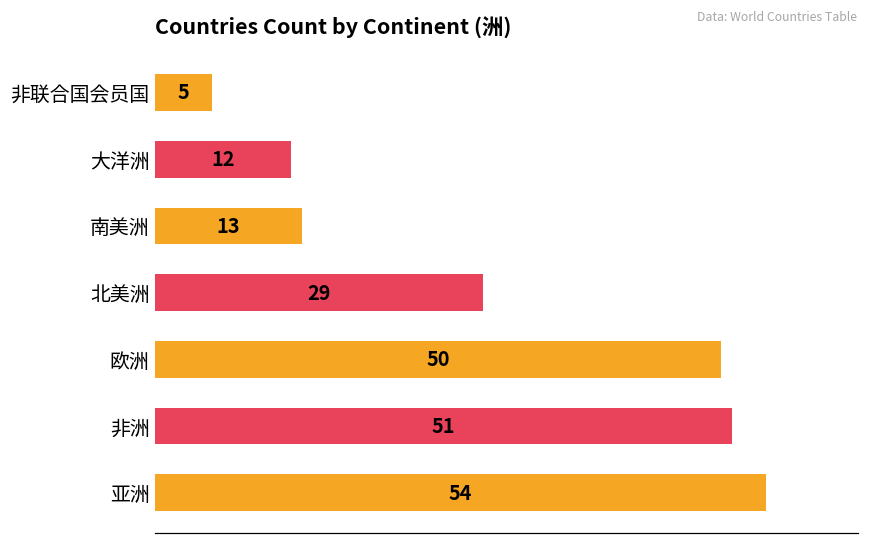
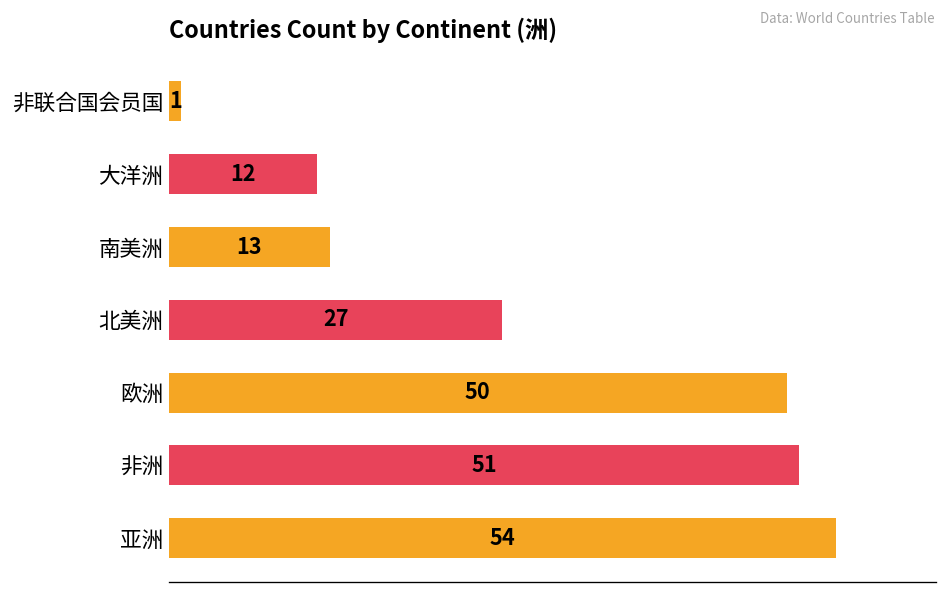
  {
-   "非联合国会员国": 5,
+   "非联合国会员国": 1,
    "大洋洲": 12,
    "南美洲": 13,
-   "北美洲": 29,
+   "北美洲": 27,
    "欧洲": 50,
    "非洲": 51,
    "亚洲": 54
  }
